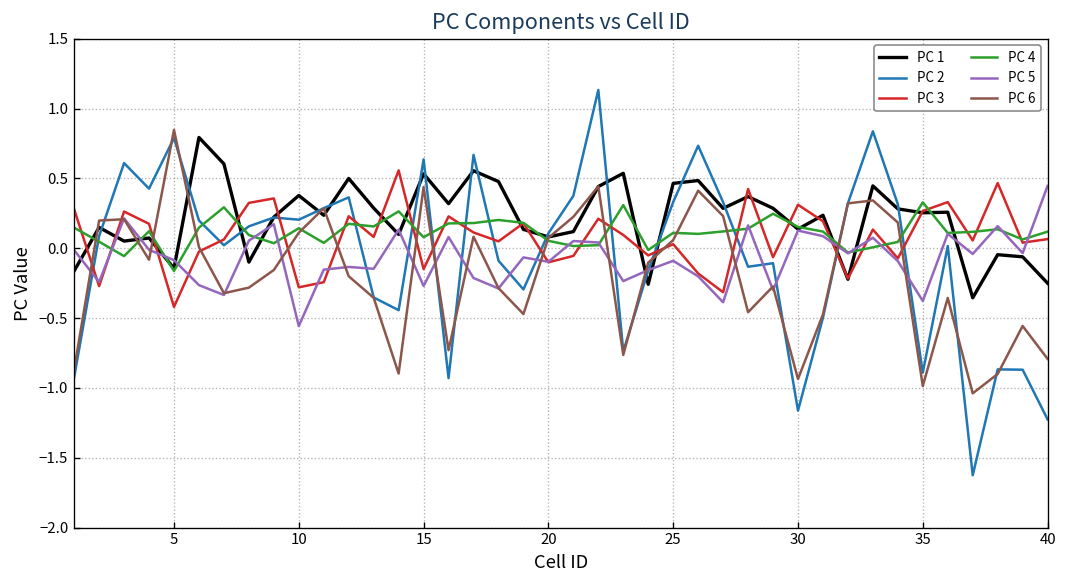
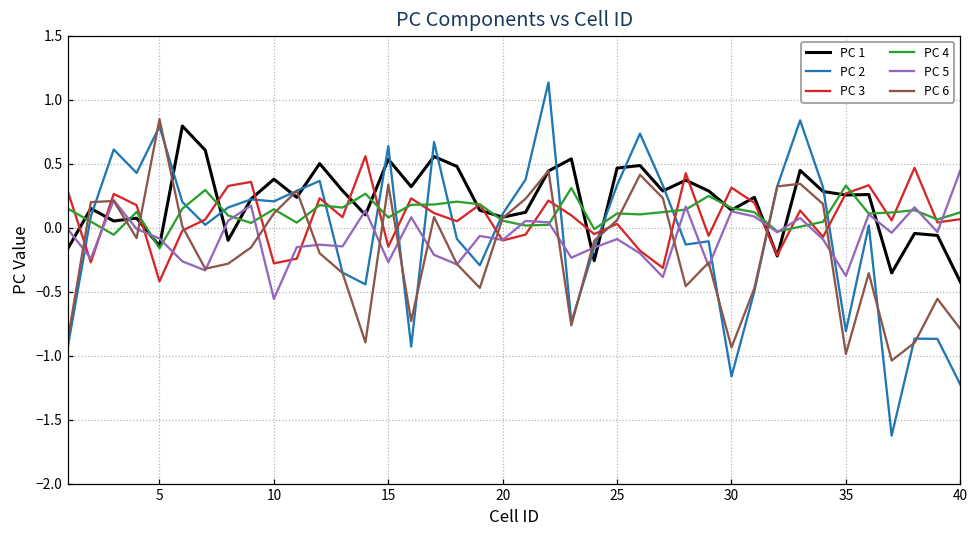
  {
    "PC 1": {
      "10": 0.38,
      "15": 0.53,
      "25": 0.46,
-     "40": -0.25
+     "40": -0.42
    },
    "PC 2": {
      "5": 0.79,
      "10": 0.20,
      "15": 0.64,
      "20": 0.11,
      "25": 0.33,
      "30": -1.16,
-     "35": -0.89,
+     "35": -0.81,
      "40": -1.23
    },
    "PC 3": {
      "5": -0.42,
      "10": -0.28,
      "15": -0.15,
      "25": 0.03,
      "30": 0.31,
      "40": 0.07
    },
    "PC 4": {
      "10": 0.14,
      "15": 0.08,
      "25": 0.11,
      "35": 0.33,
      "40": 0.12
    },
    "PC 5": {
      "5": -0.09,
      "10": -0.56,
      "15": -0.27,
      "25": -0.09,
      "35": -0.38,
      "40": 0.45
    },
    "PC 6": {
      "5": 0.85,
      "10": 0.11,
-     "15": 0.44,
+     "15": 0.34,
      "25": 0.06,
      "30": -0.94,
      "35": -0.99,
      "40": -0.79
    }
  }
